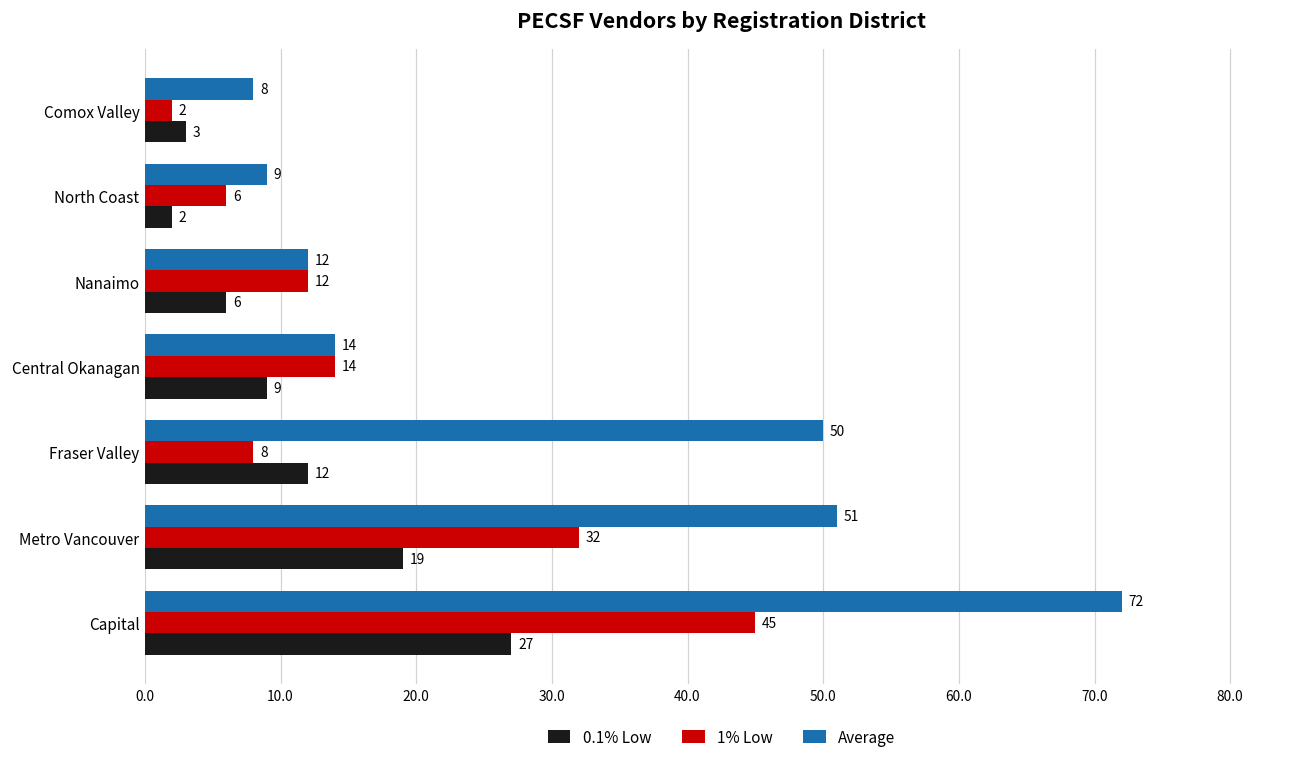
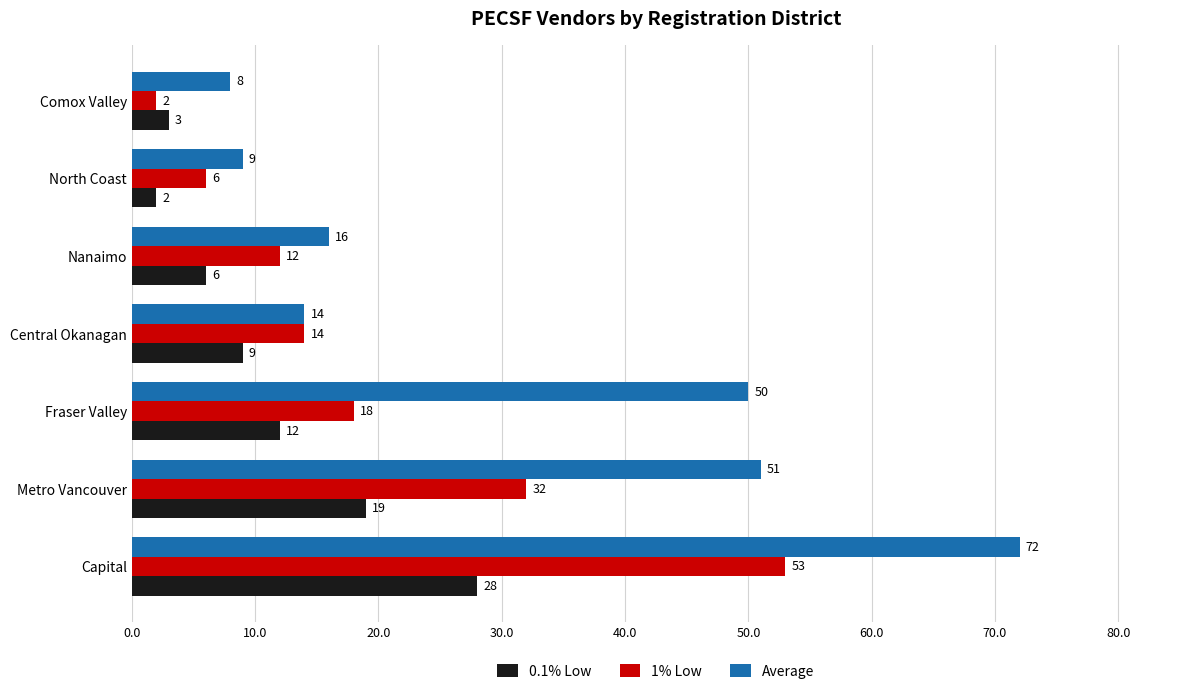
  {
    "0.1% Low": {
      "Comox Valley": 3,
      "North Coast": 2,
      "Nanaimo": 6,
      "Central Okanagan": 9,
      "Fraser Valley": 12,
      "Metro Vancouver": 19,
-     "Capital": 27
+     "Capital": 28
    },
    "1% Low": {
      "Comox Valley": 2,
      "North Coast": 6,
      "Nanaimo": 12,
      "Central Okanagan": 14,
-     "Fraser Valley": 8,
+     "Fraser Valley": 18,
      "Metro Vancouver": 32,
-     "Capital": 45
+     "Capital": 53
    },
    "Average": {
      "Comox Valley": 8,
      "North Coast": 9,
-     "Nanaimo": 12,
+     "Nanaimo": 16,
      "Central Okanagan": 14,
      "Fraser Valley": 50,
      "Metro Vancouver": 51,
      "Capital": 72
    }
  }
